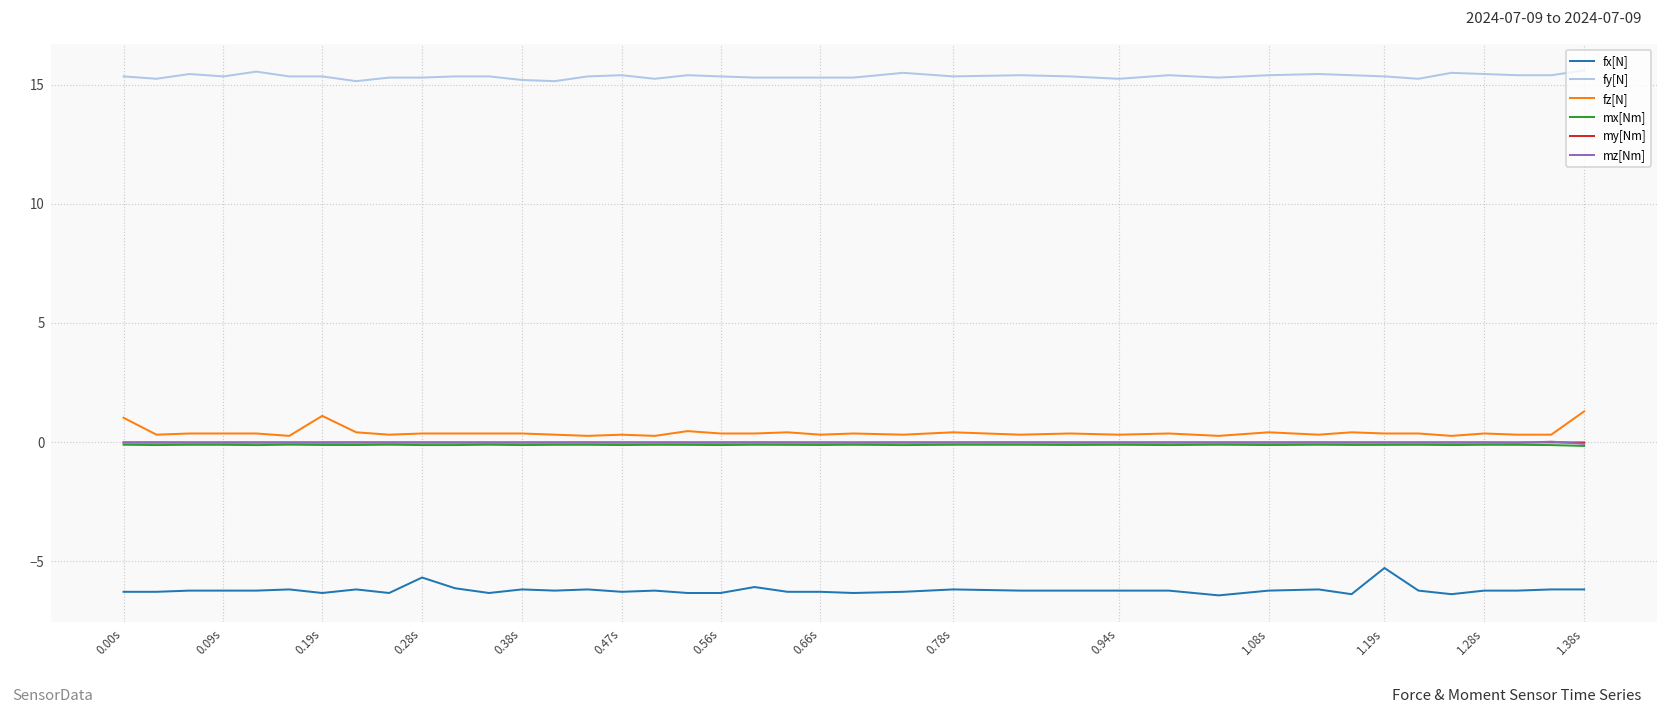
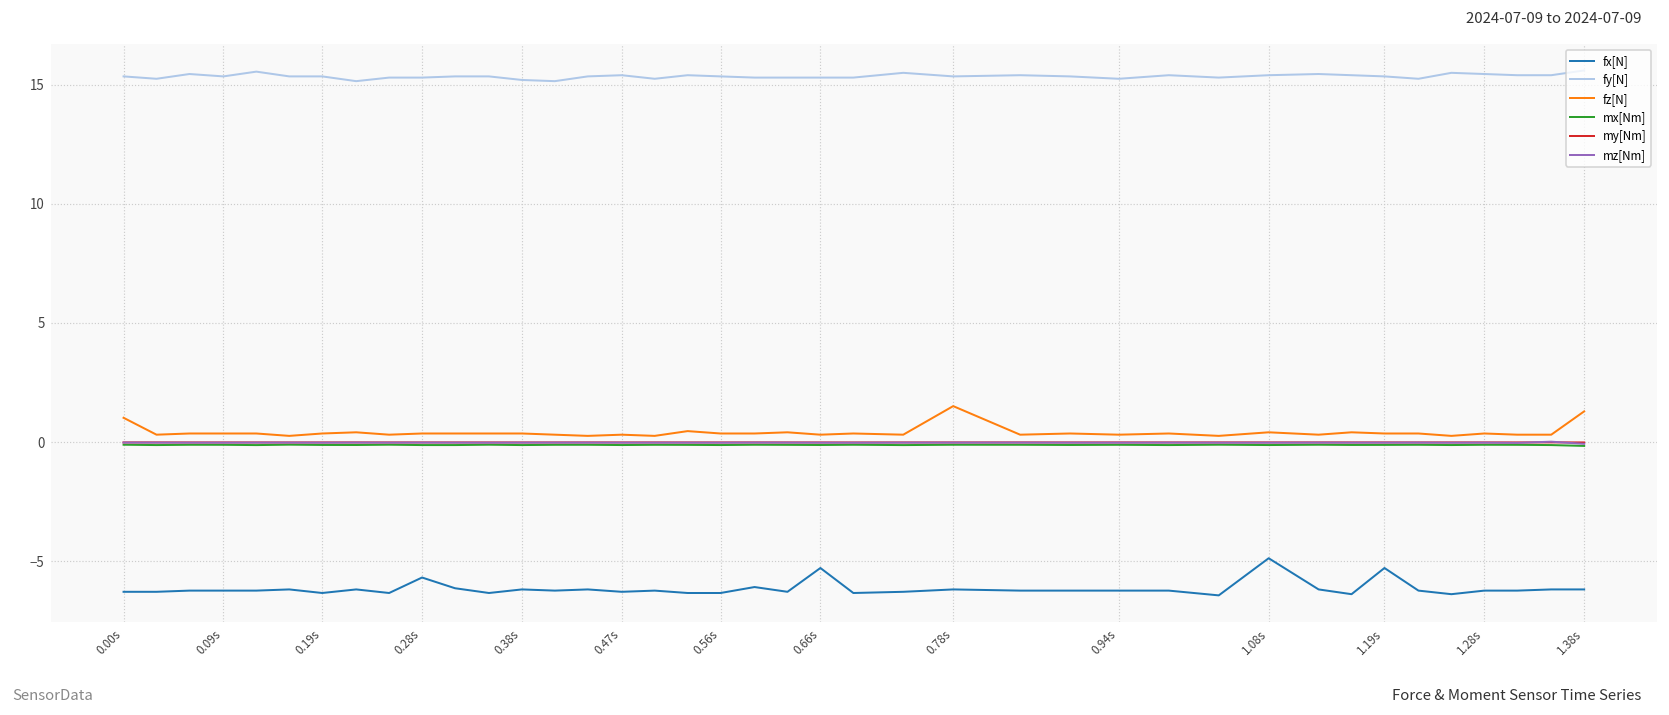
  {
    "fx[N]": {
      "0.00s": -6.3,
      "0.09s": -6.3,
      "0.19s": -6.4,
      "0.28s": -5.7,
      "0.38s": -6.2,
      "0.47s": -6.3,
      "0.56s": -6.4,
-     "0.66s": -6.3,
+     "0.66s": -5.3,
      "0.78s": -6.2,
      "0.94s": -6.3,
-     "1.08s": -6.3,
+     "1.08s": -4.9,
      "1.19s": -5.3,
      "1.28s": -6.3,
      "1.38s": -6.2
    },
    "fy[N]": {
      "0.00s": 15.4,
      "0.09s": 15.4,
      "0.19s": 15.4,
      "0.28s": 15.3,
      "0.38s": 15.2,
      "0.47s": 15.4,
      "0.56s": 15.4,
      "0.66s": 15.3,
      "0.78s": 15.4,
      "0.94s": 15.3,
      "1.08s": 15.4,
      "1.19s": 15.4,
      "1.28s": 15.5
    },
    "fz[N]": {
      "0.00s": 1.0,
      "0.09s": 0.4,
-     "0.19s": 1.1,
+     "0.19s": 0.4,
      "0.28s": 0.4,
      "0.38s": 0.4,
      "0.47s": 0.3,
      "0.56s": 0.4,
      "0.66s": 0.3,
-     "0.78s": 0.4,
+     "0.78s": 1.5,
      "0.94s": 0.3,
      "1.08s": 0.4,
      "1.19s": 0.4,
      "1.28s": 0.4,
      "1.38s": 1.3
    }
  }
